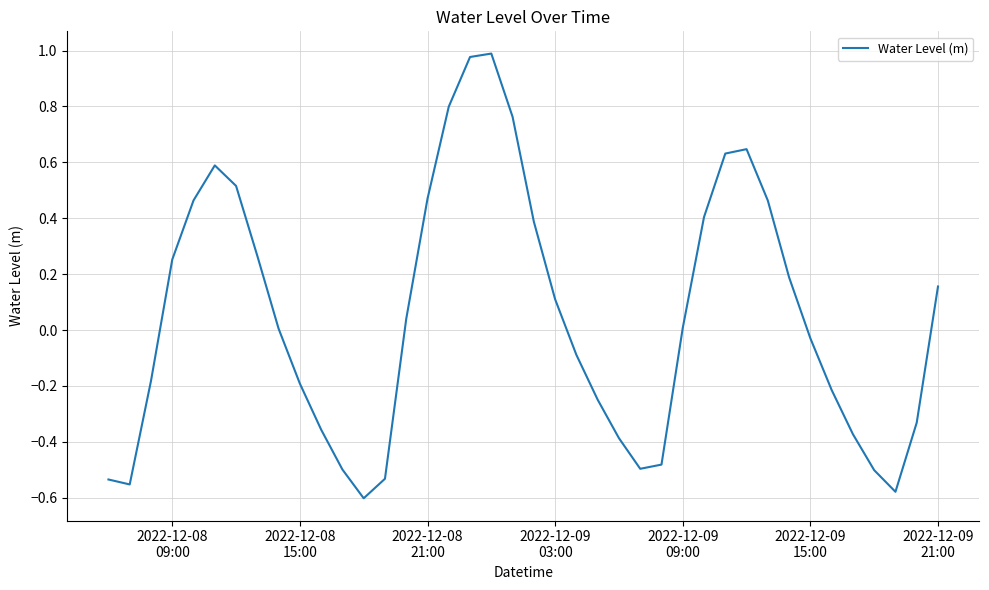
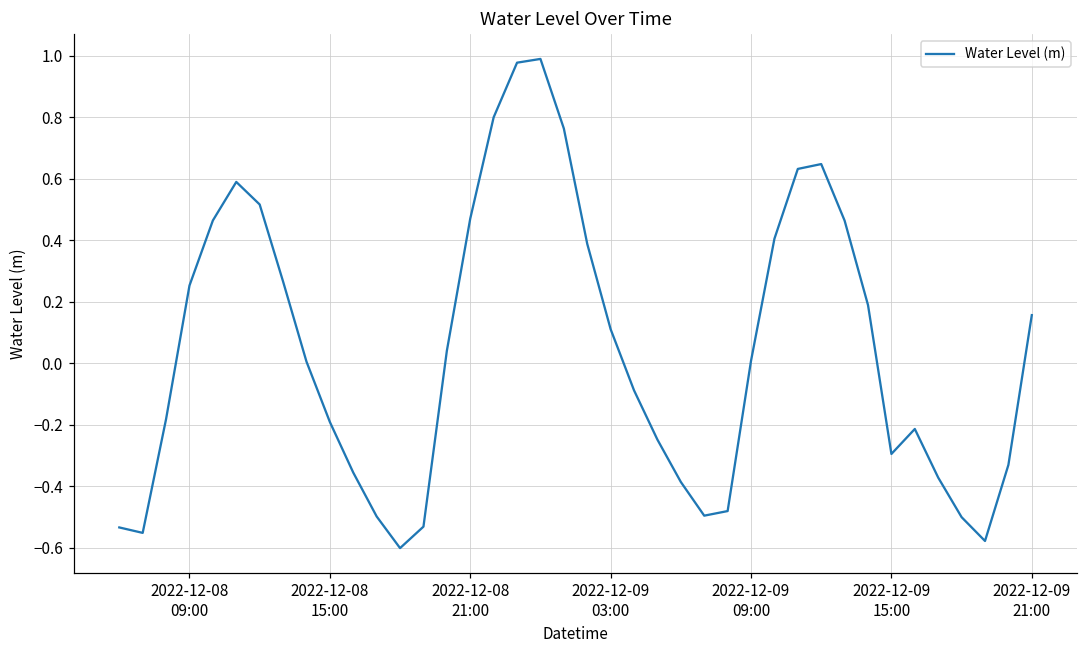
  {
    "2022-12-08 09:00": 0.25,
    "2022-12-08 15:00": -0.19,
    "2022-12-08 21:00": 0.47,
    "2022-12-09 03:00": 0.11,
    "2022-12-09 09:00": 0.01,
-   "2022-12-09 15:00": -0.03,
+   "2022-12-09 15:00": -0.30,
    "2022-12-09 21:00": 0.16
  }
